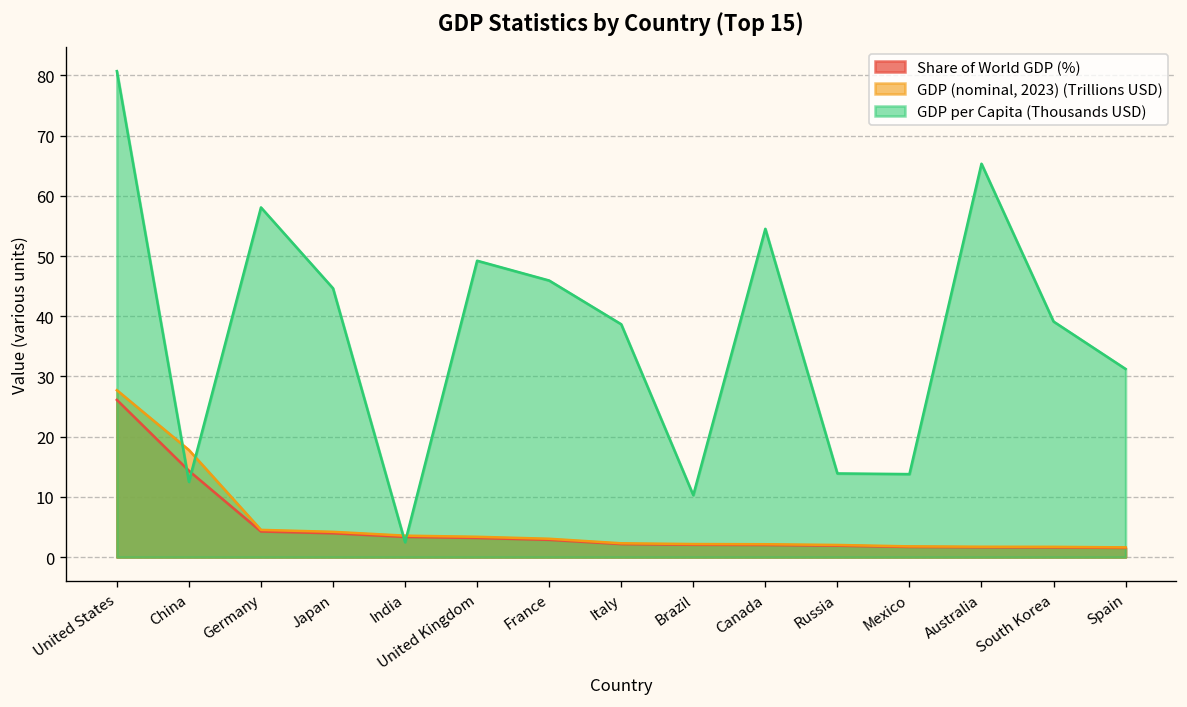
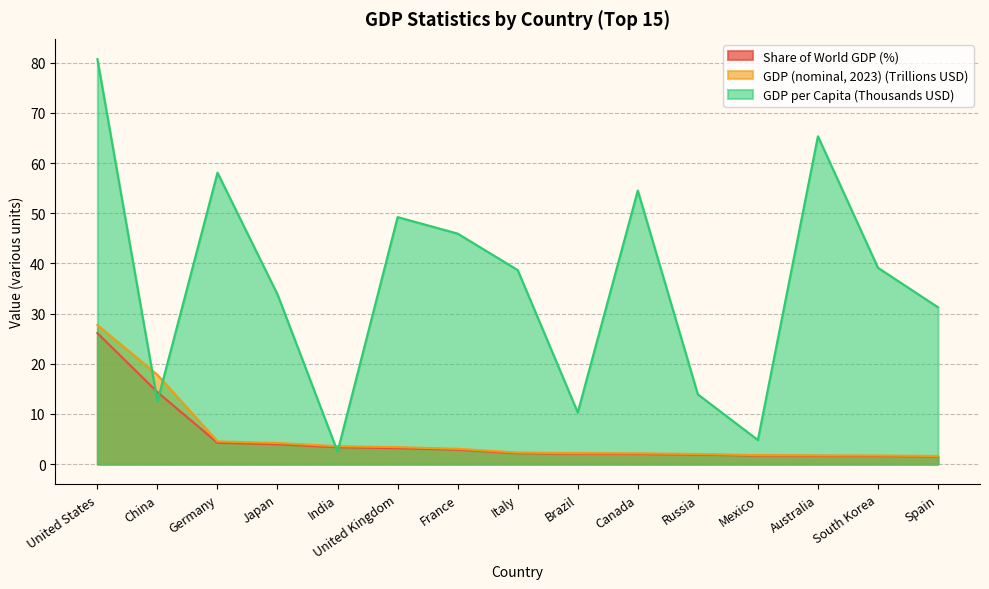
  {
    "Share of World GDP (%)": {
      "United States": 26,
      "China": 14
    },
    "GDP (nominal, 2023) (Trillions USD)": {
      "United States": 28,
      "China": 18
    },
    "GDP per Capita (Thousands USD)": {
      "United States": 81,
      "China": 13,
      "Germany": 58,
-     "Japan": 45,
+     "Japan": 34,
      "India": 2,
      "United Kingdom": 49,
      "France": 46,
      "Italy": 39,
      "Brazil": 10,
      "Canada": 55,
      "Russia": 14,
-     "Mexico": 14,
+     "Mexico": 5,
      "Australia": 65,
      "South Korea": 39,
      "Spain": 31
    }
  }
